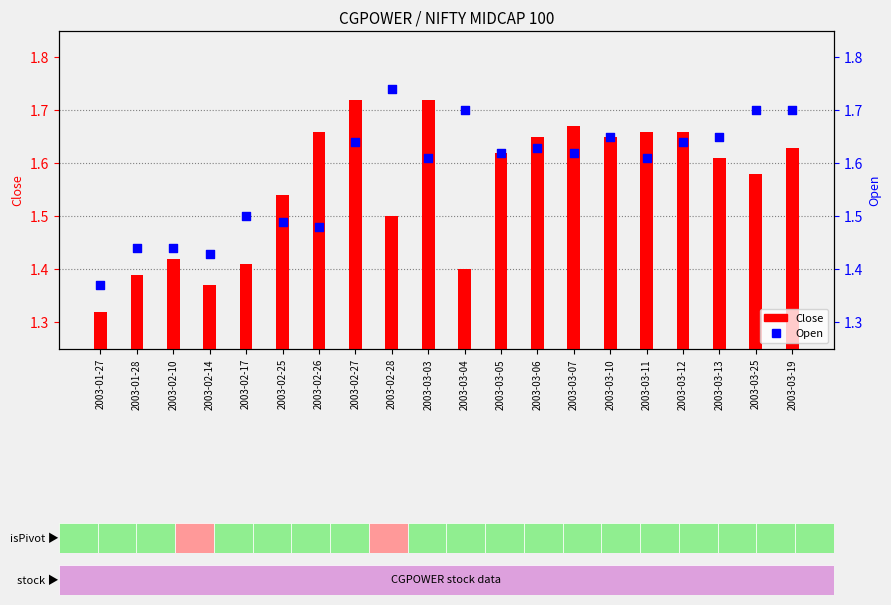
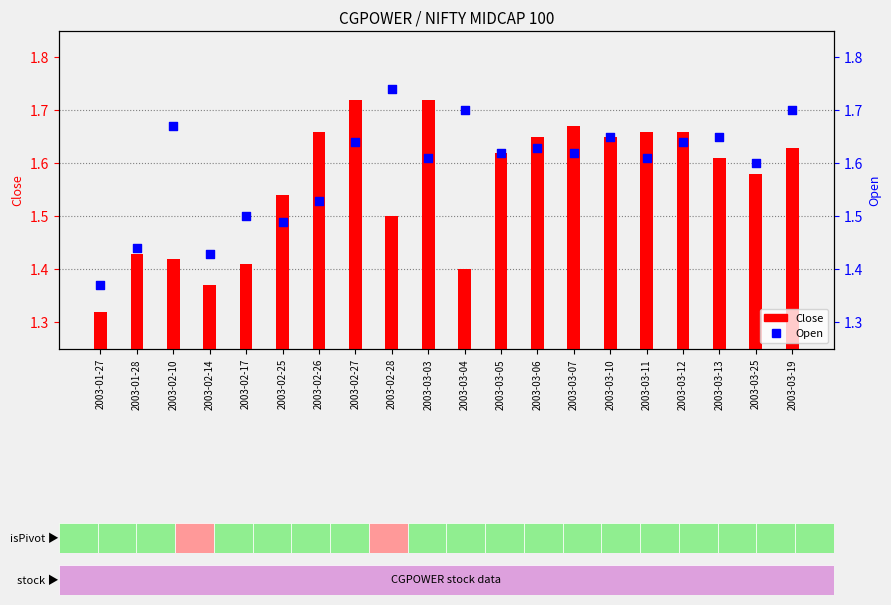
  {
    "Close": {
      "2003-01-27": 1.32,
-     "2003-01-28": 1.39,
+     "2003-01-28": 1.43,
      "2003-02-10": 1.42,
      "2003-02-14": 1.37,
      "2003-02-17": 1.41,
      "2003-02-25": 1.54,
      "2003-02-26": 1.66,
      "2003-02-27": 1.72,
      "2003-02-28": 1.50,
      "2003-03-03": 1.72,
      "2003-03-04": 1.40,
      "2003-03-05": 1.62,
      "2003-03-06": 1.65,
      "2003-03-07": 1.67,
      "2003-03-10": 1.65,
      "2003-03-11": 1.66,
      "2003-03-12": 1.66,
      "2003-03-13": 1.61,
      "2003-03-25": 1.58,
      "2003-03-19": 1.63
    },
    "Open": {
-     "2003-02-10": 1.44,
-     "2003-02-26": 1.48,
-     "2003-03-25": 1.7
+     "2003-02-10": 1.67,
+     "2003-02-26": 1.53,
+     "2003-03-25": 1.6
    }
  }
